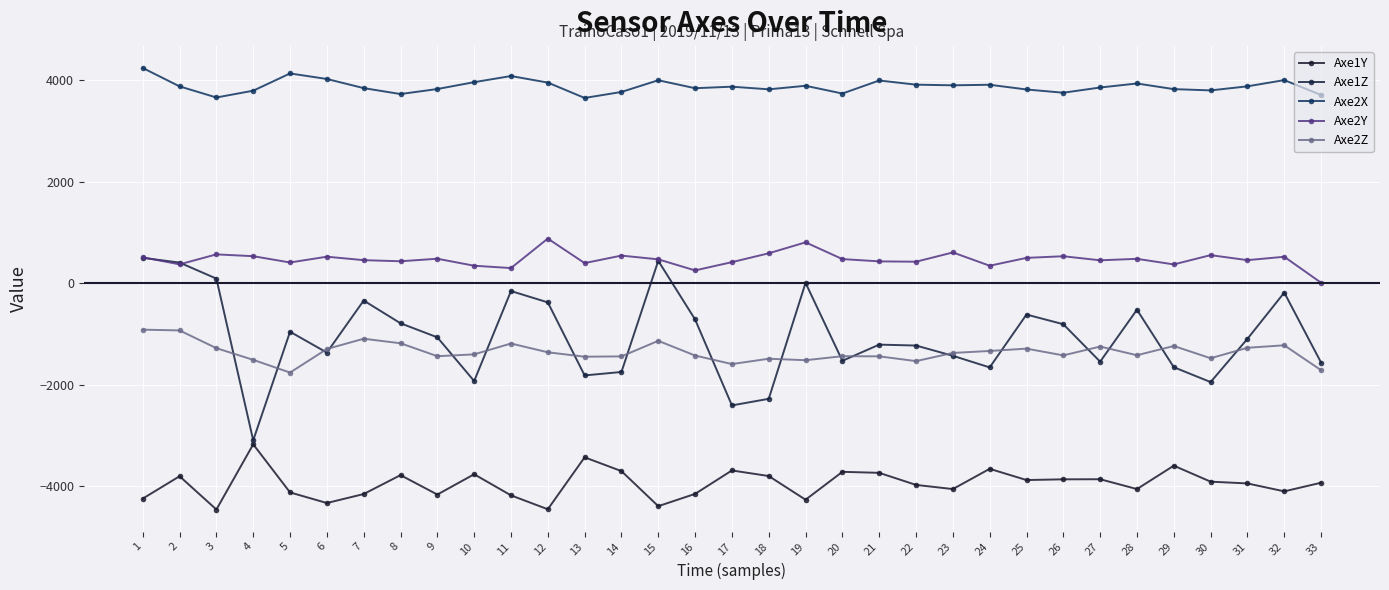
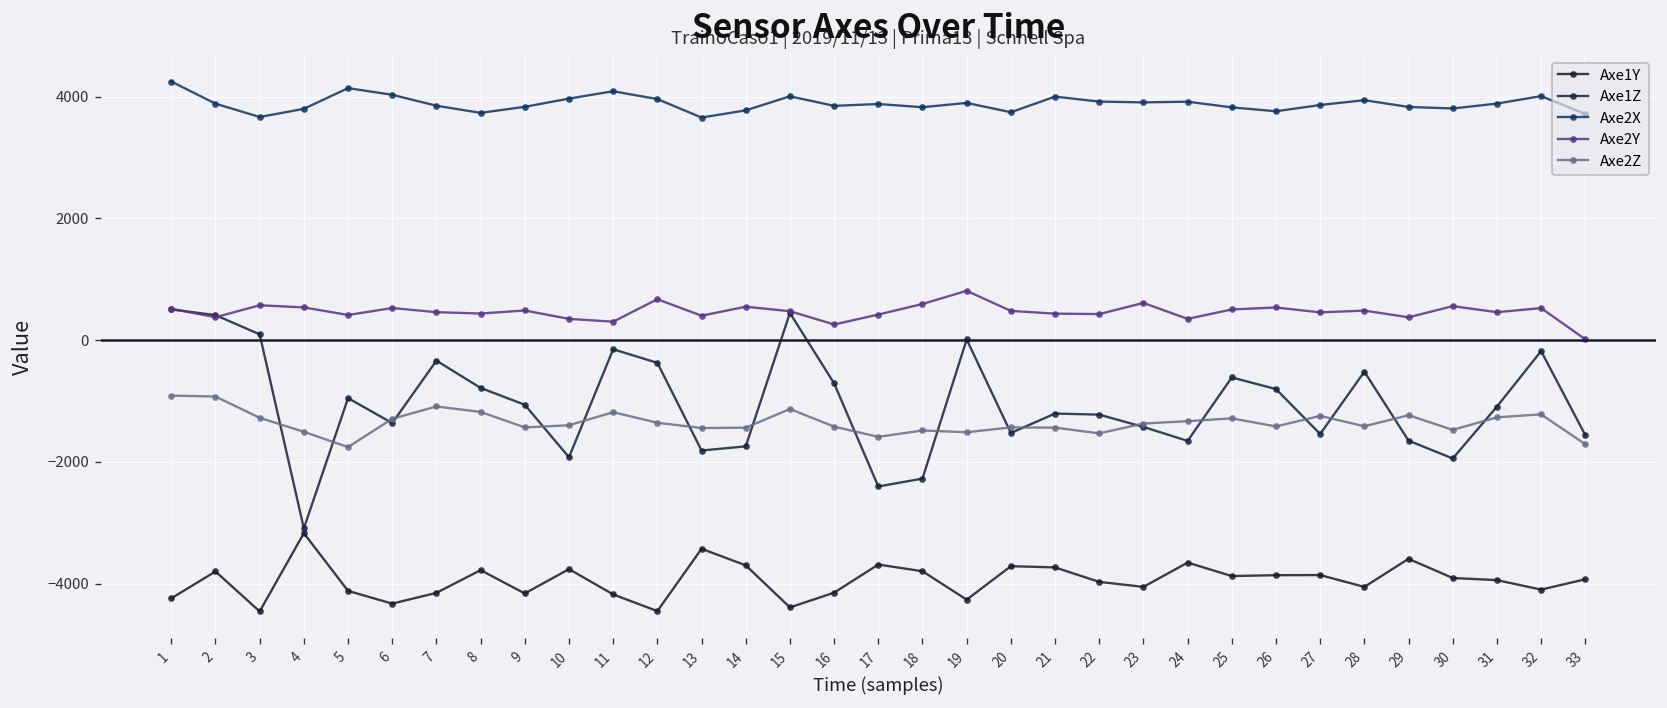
  {
    "Axe2Y": {
      "3": 600,
      "4": 500,
      "5": 400,
      "6": 500,
      "7": 500,
      "8": 400,
      "9": 500,
      "10": 300,
      "11": 300,
-     "12": 900,
+     "12": 700,
      "13": 400,
      "14": 500,
      "16": 300,
      "17": 400,
      "18": 600,
      "19": 800,
      "20": 500,
      "21": 400,
      "22": 400,
      "23": 600,
      "24": 300,
      "25": 500,
      "26": 500,
      "27": 500,
      "28": 500,
      "29": 400,
      "30": 600,
      "31": 500,
      "32": 500,
      "33": 0
    },
    "Axe2Z": {
      "1": -900,
      "2": -900,
      "3": -1300,
      "4": -1500,
      "5": -1800,
      "6": -1300,
      "7": -1100,
      "8": -1200,
      "9": -1400,
      "10": -1400,
      "11": -1200,
      "12": -1400,
      "13": -1400,
      "14": -1400,
      "15": -1100,
      "16": -1400,
      "17": -1600,
      "18": -1500,
      "19": -1500,
      "20": -1400,
      "21": -1400,
      "22": -1500,
      "23": -1400,
      "24": -1300,
      "25": -1300,
      "26": -1400,
      "27": -1200,
      "28": -1400,
      "29": -1200,
      "30": -1500,
      "31": -1300,
      "32": -1200,
      "33": -1700
    }
  }
